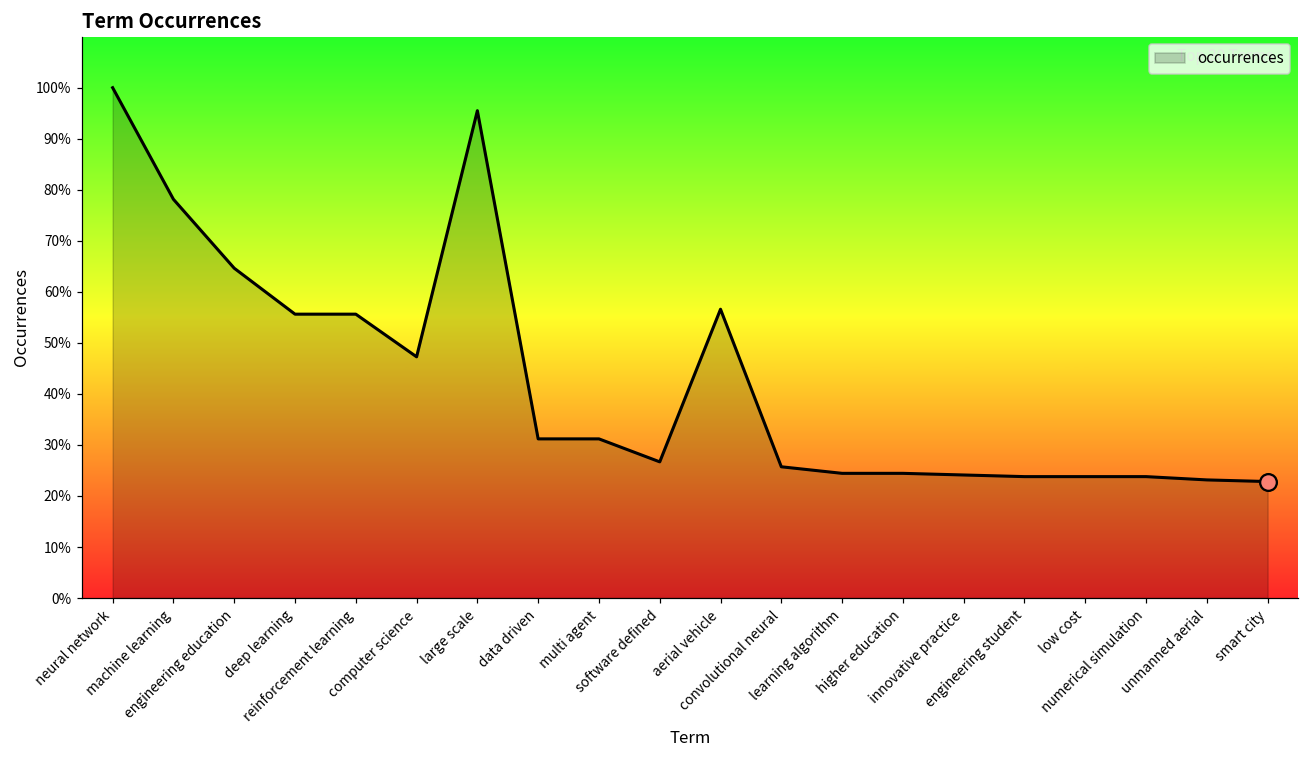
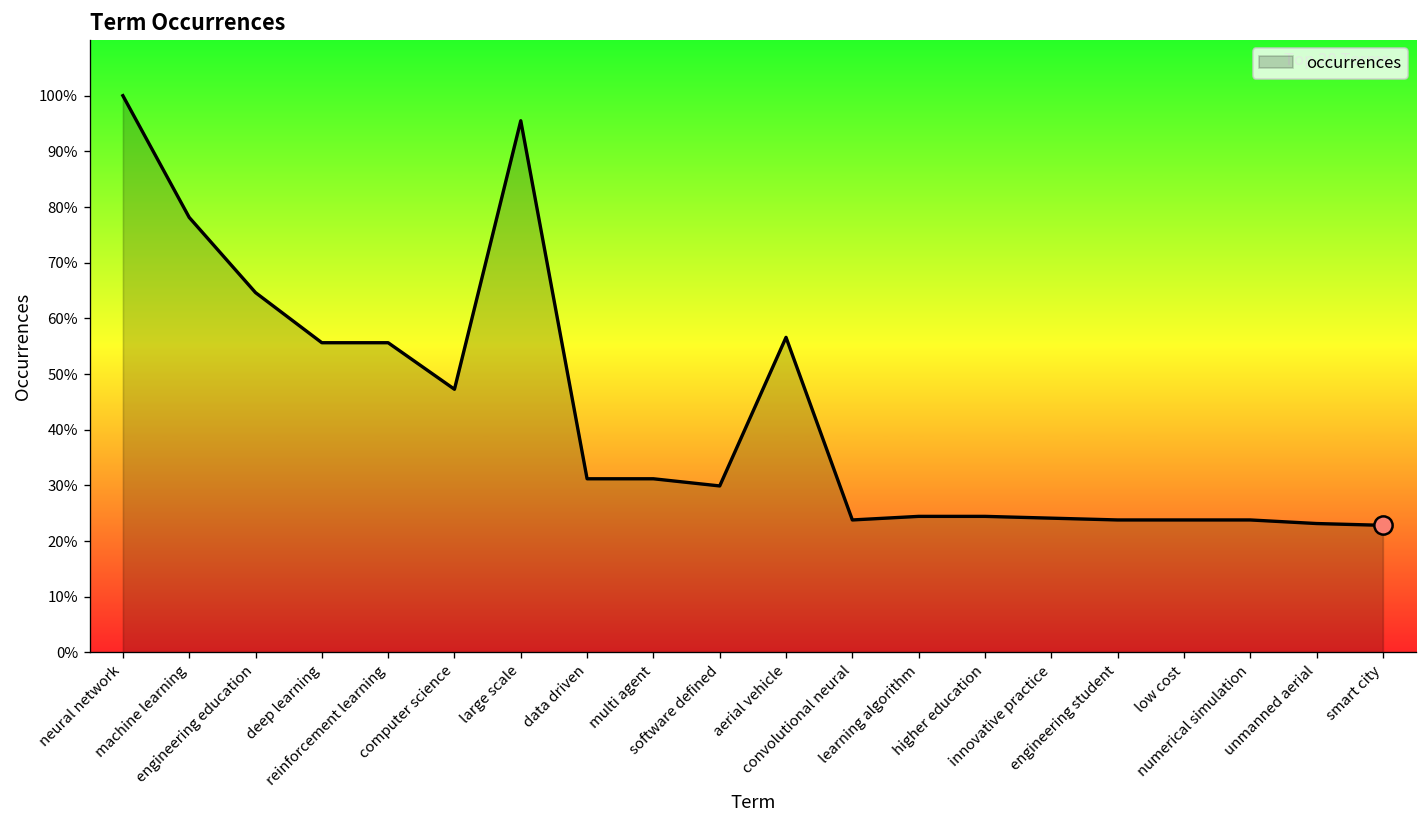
  {
    "occurrences": {
      "neural network": "100%",
      "machine learning": "78%",
      "engineering education": "65%",
      "deep learning": "56%",
      "reinforcement learning": "56%",
      "computer science": "47%",
      "large scale": "95%",
      "data driven": "31%",
      "multi agent": "31%",
-     "software defined": "27%",
+     "software defined": "30%",
      "aerial vehicle": "57%",
-     "convolutional neural": "26%",
+     "convolutional neural": "24%",
      "learning algorithm": "24%",
      "higher education": "24%",
      "innovative practice": "24%",
      "engineering student": "24%",
      "low cost": "24%",
      "numerical simulation": "24%",
      "unmanned aerial": "23%"
    }
  }
